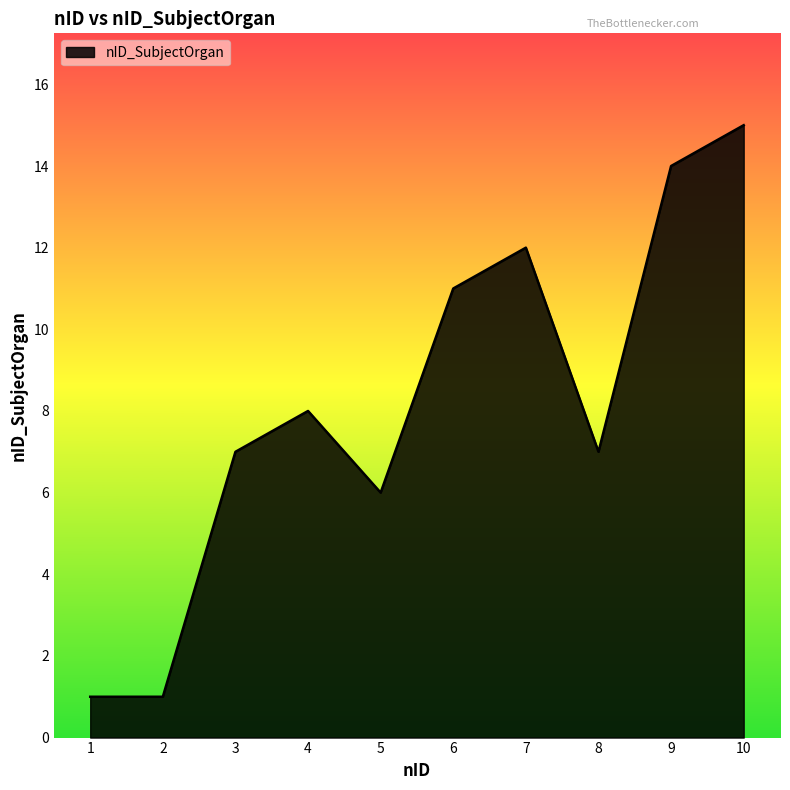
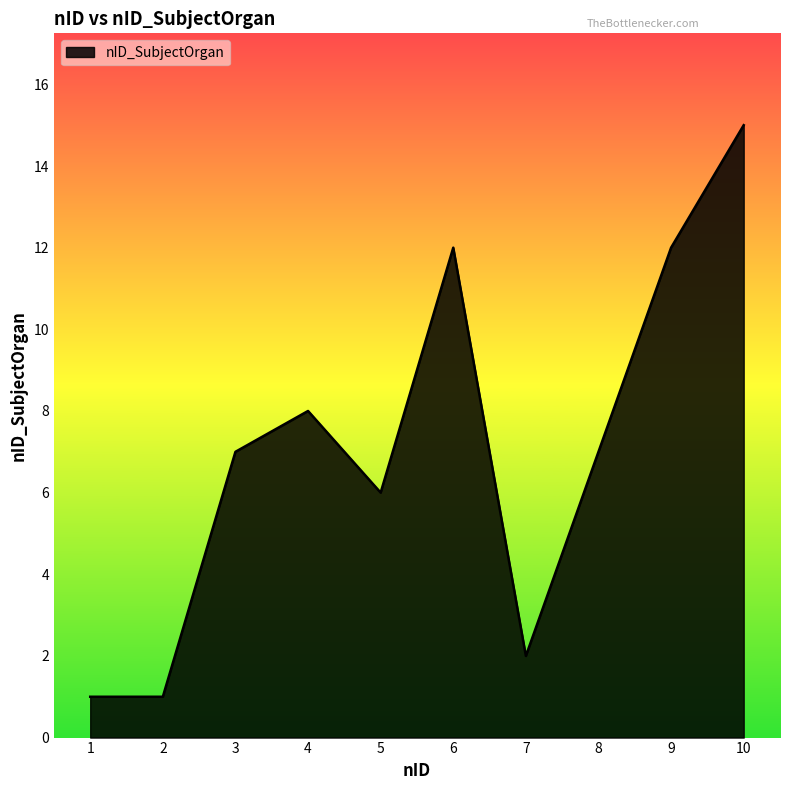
  {
    "1": 1,
    "2": 1,
    "3": 7,
    "4": 8,
    "5": 6,
-   "6": 11,
-   "7": 12,
+   "6": 12,
+   "7": 2,
    "8": 7,
-   "9": 14,
+   "9": 12,
    "10": 15
  }
